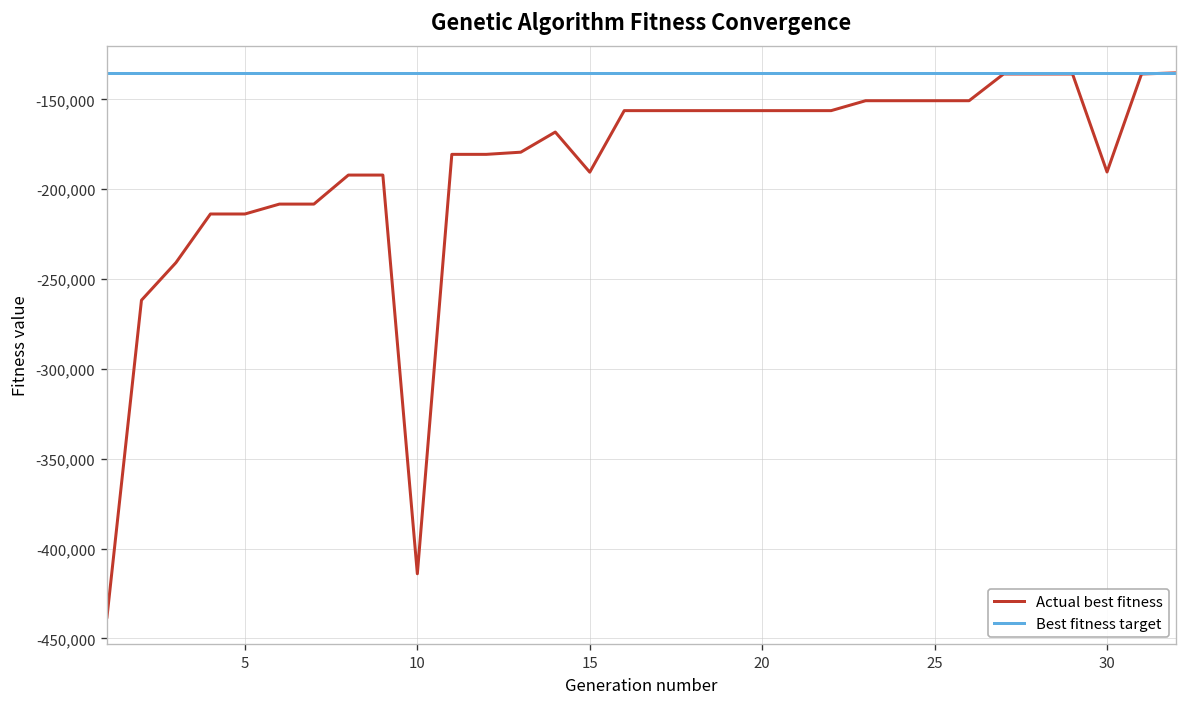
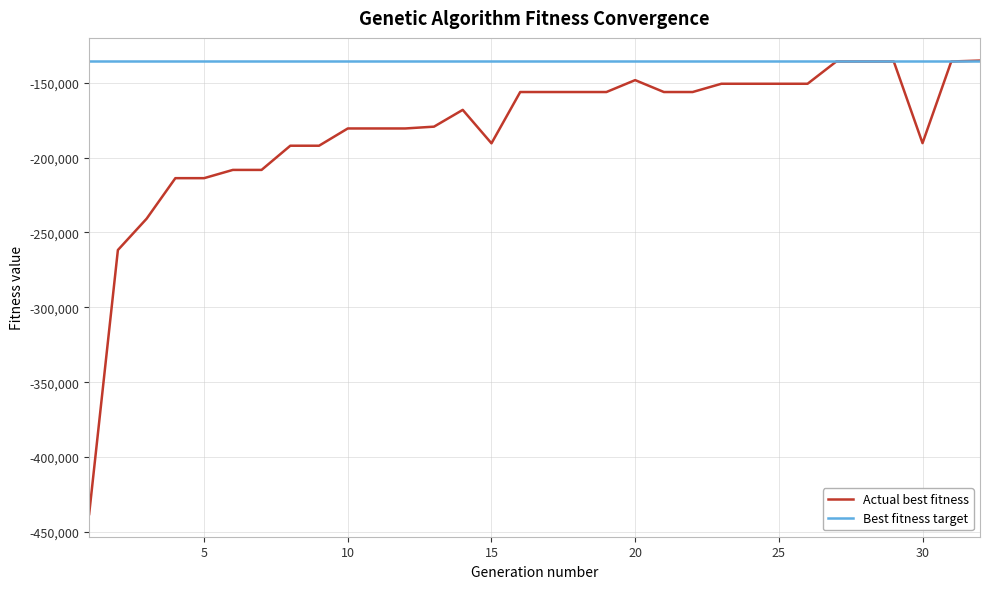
  {
    "Actual best fitness": {
      "5": "-214,000",
-     "10": "-414,000",
+     "10": "-181,000",
      "15": "-190,000",
-     "20": "-156,000",
+     "20": "-148,000",
      "25": "-151,000",
      "30": "-190,000"
    },
    "Best fitness target": {
      "5": "-135,000",
      "10": "-135,000",
      "15": "-135,000",
      "20": "-135,000",
      "25": "-135,000",
      "30": "-135,000"
    }
  }
